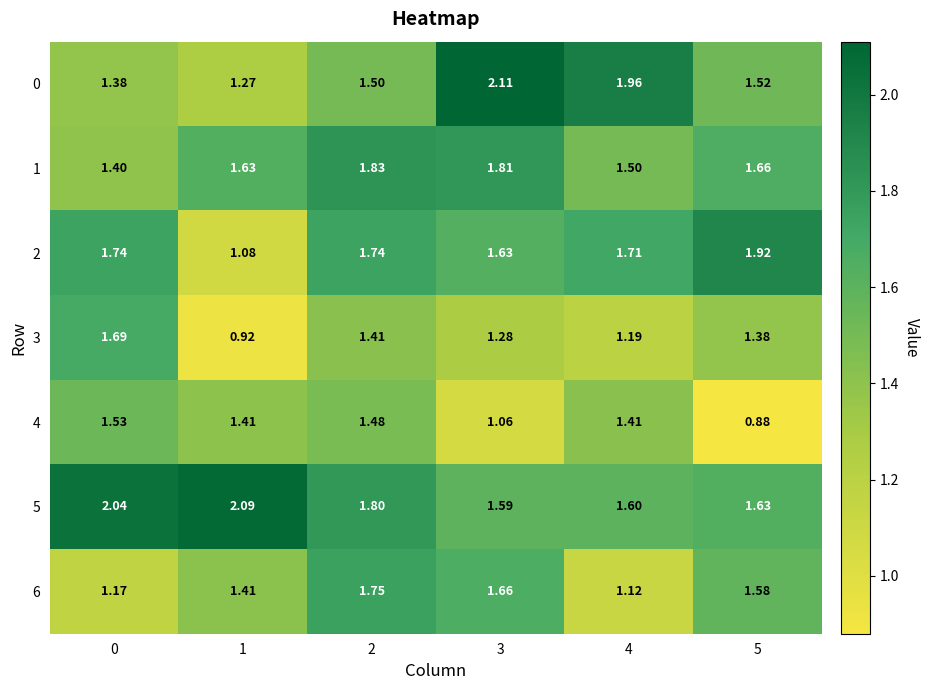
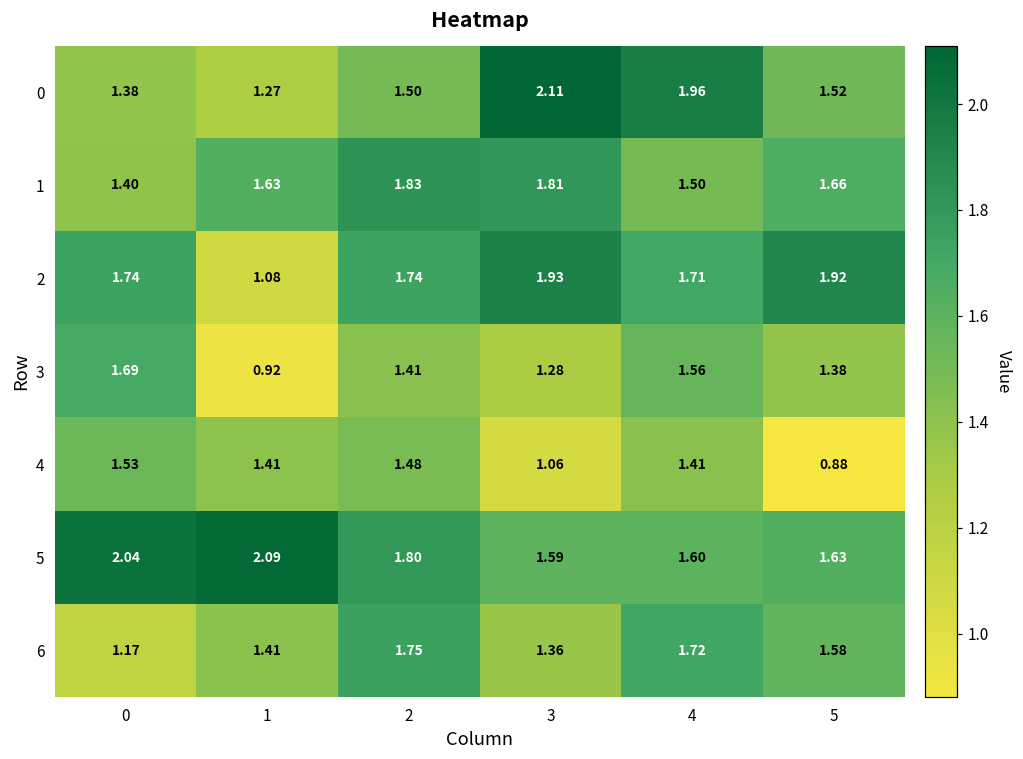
  {
    "0": {
      "0": 1.38,
      "1": 1.27,
      "2": 1.50,
      "3": 2.11,
      "4": 1.96,
      "5": 1.52
    },
    "1": {
      "0": 1.40,
      "1": 1.63,
      "2": 1.83,
      "3": 1.81,
      "4": 1.50,
      "5": 1.66
    },
    "2": {
      "0": 1.74,
      "1": 1.08,
      "2": 1.74,
-     "3": 1.63,
+     "3": 1.93,
      "4": 1.71,
      "5": 1.92
    },
    "3": {
      "0": 1.69,
      "1": 0.92,
      "2": 1.41,
      "3": 1.28,
-     "4": 1.19,
+     "4": 1.56,
      "5": 1.38
    },
    "4": {
      "0": 1.53,
      "1": 1.41,
      "2": 1.48,
      "3": 1.06,
      "4": 1.41,
      "5": 0.88
    },
    "5": {
      "0": 2.04,
      "1": 2.09,
      "2": 1.80,
      "3": 1.59,
      "4": 1.60,
      "5": 1.63
    },
    "6": {
      "0": 1.17,
      "1": 1.41,
      "2": 1.75,
-     "3": 1.66,
-     "4": 1.12,
+     "3": 1.36,
+     "4": 1.72,
      "5": 1.58
    }
  }
